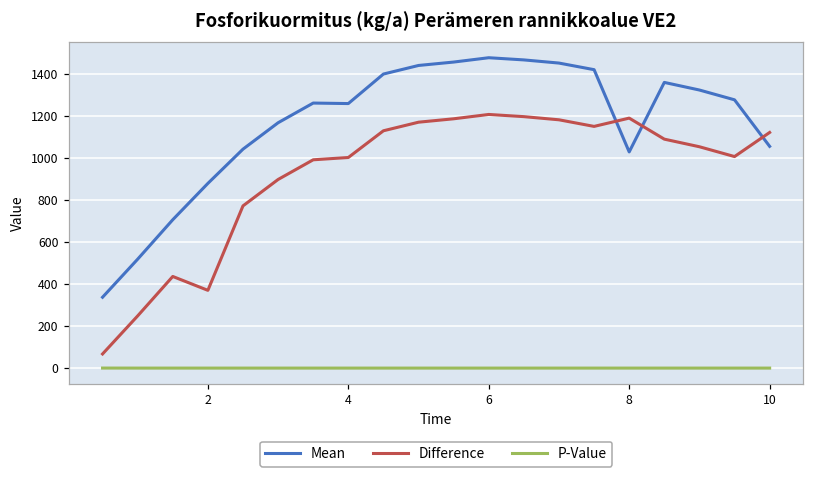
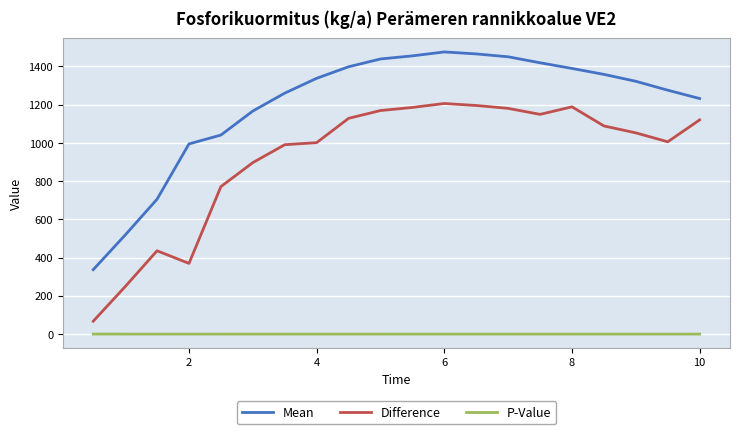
  {
    "Mean": {
-     "2": 880,
-     "4": 1260,
+     "2": 990,
+     "4": 1340,
      "6": 1480,
-     "8": 1030,
-     "10": 1050
+     "8": 1390,
+     "10": 1230
    },
    "Difference": {
      "2": 370,
      "4": 1000,
      "6": 1210,
      "8": 1190,
      "10": 1120
    },
    "P-Value": {
      "2": 0,
      "4": 0,
      "6": 0,
      "8": 0,
      "10": 0
    }
  }
